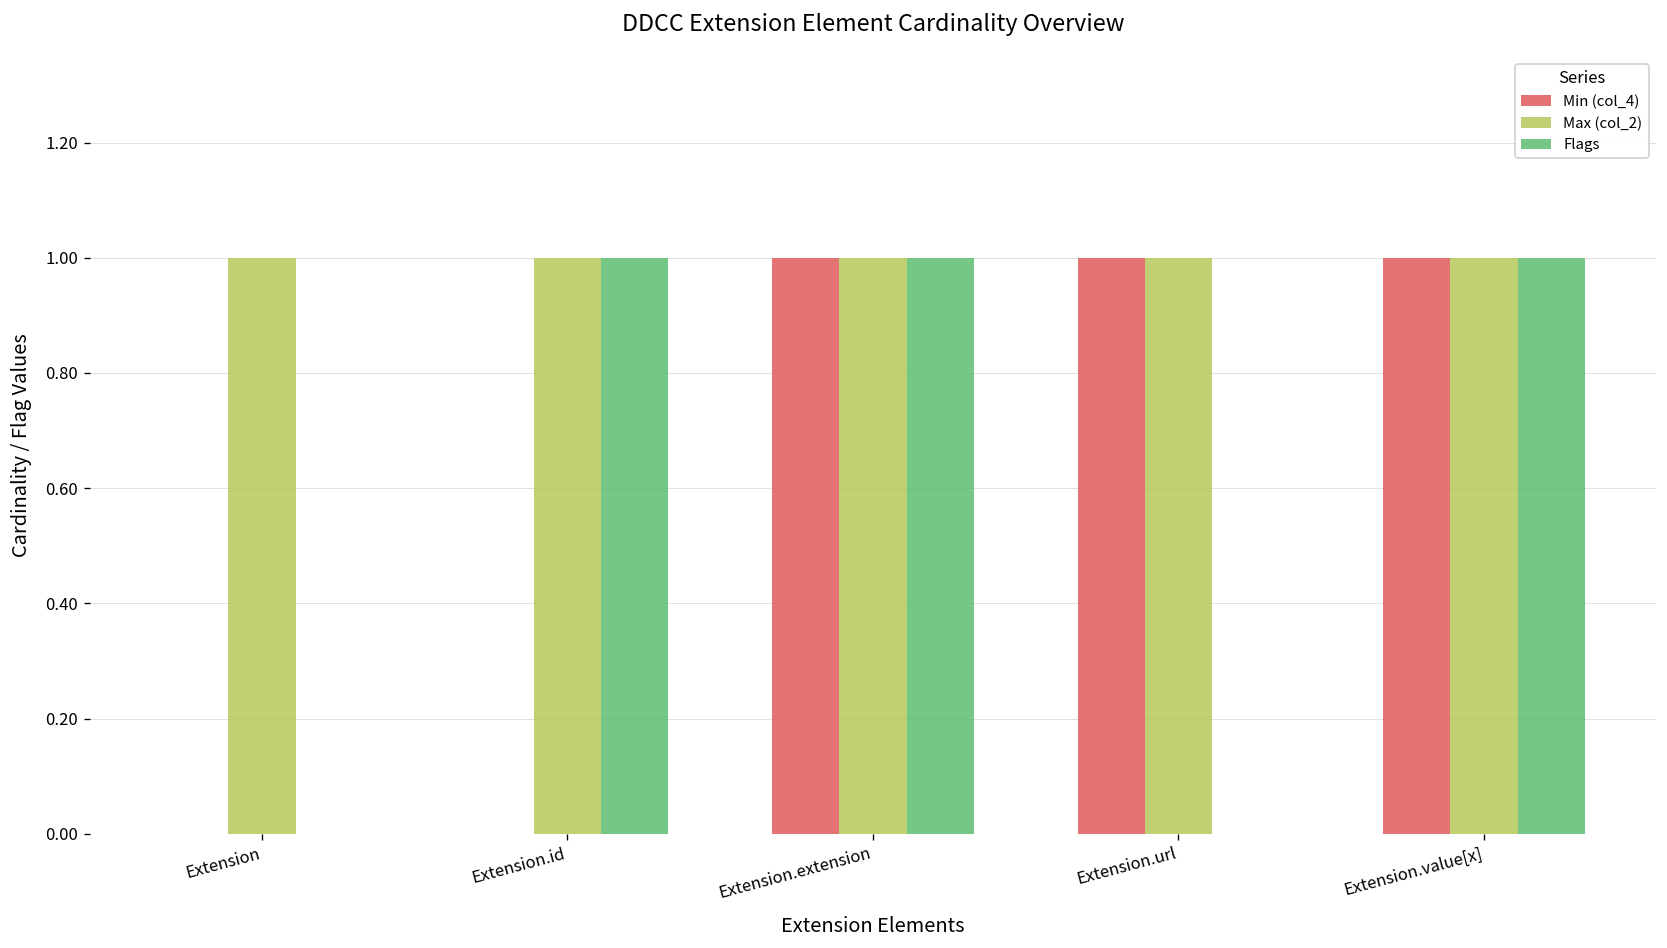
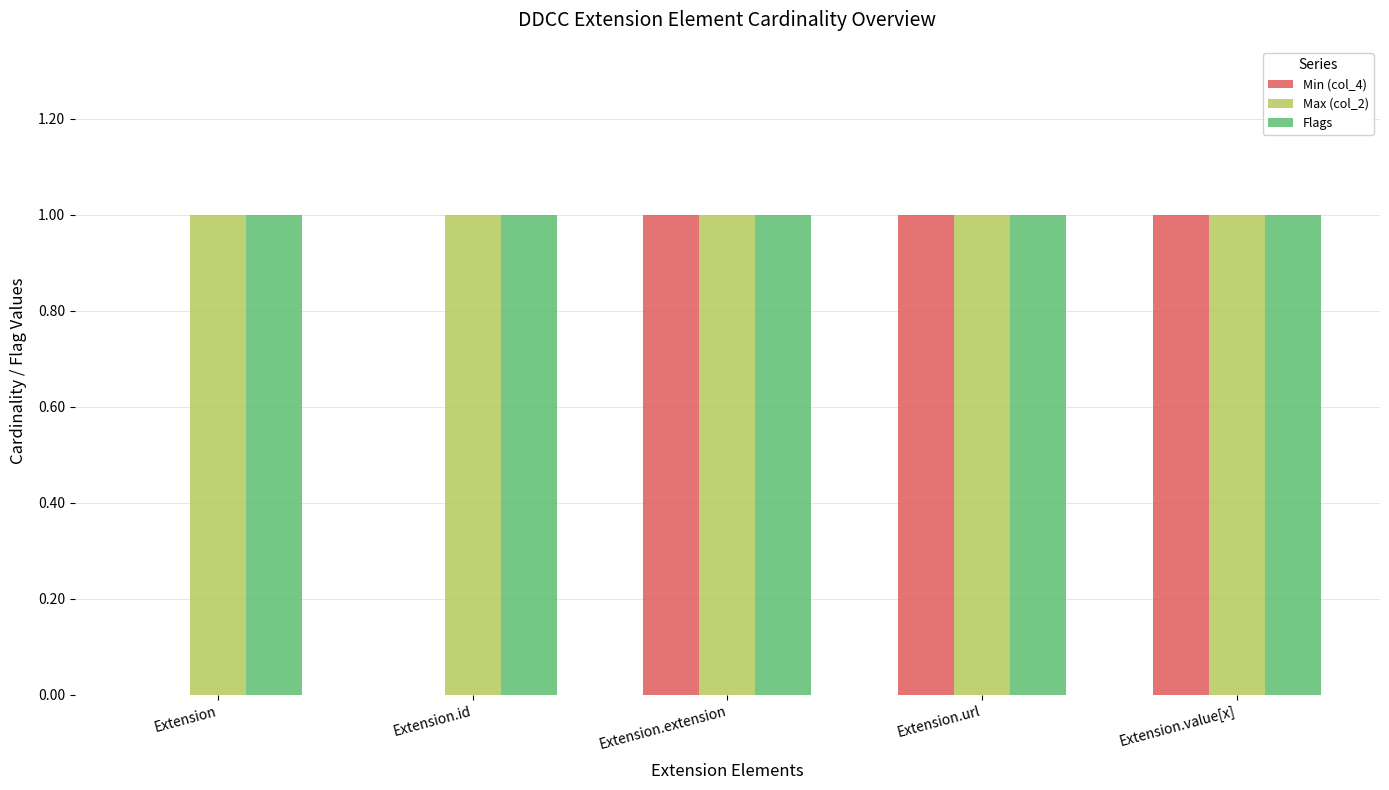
  {
    "Min (col_4)": {
      "Extension": 0,
      "Extension.id": 0,
      "Extension.extension": 1,
      "Extension.url": 1,
      "Extension.value[x]": 1
    },
    "Max (col_2)": {
      "Extension": 1,
      "Extension.id": 1,
      "Extension.extension": 1,
      "Extension.url": 1,
      "Extension.value[x]": 1
    },
    "Flags": {
-     "Extension": 0,
+     "Extension": 1,
      "Extension.id": 1,
      "Extension.extension": 1,
-     "Extension.url": 0,
+     "Extension.url": 1,
      "Extension.value[x]": 1
    }
  }
